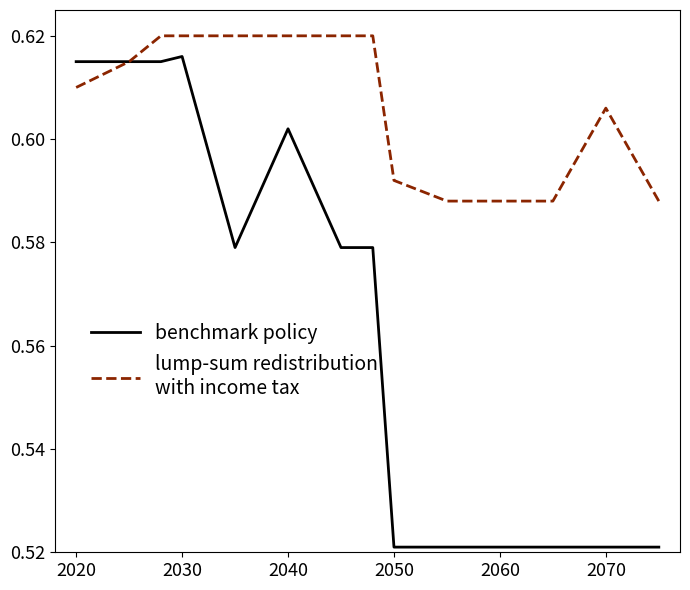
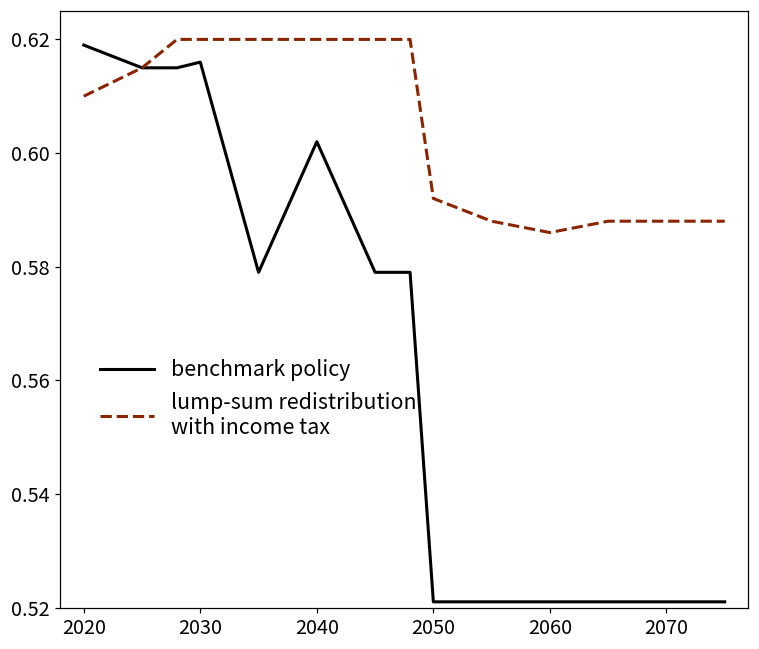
  {
    "benchmark policy": {
-     "2020": 0.615,
+     "2020": 0.619,
      "2030": 0.616,
      "2040": 0.602,
      "2050": 0.521,
      "2060": 0.521,
      "2070": 0.521
    },
    "lump-sum redistribution with income tax": {
      "2020": 0.610,
      "2030": 0.620,
      "2040": 0.620,
      "2050": 0.592,
-     "2060": 0.588,
-     "2070": 0.606
+     "2060": 0.586,
+     "2070": 0.588
    }
  }
